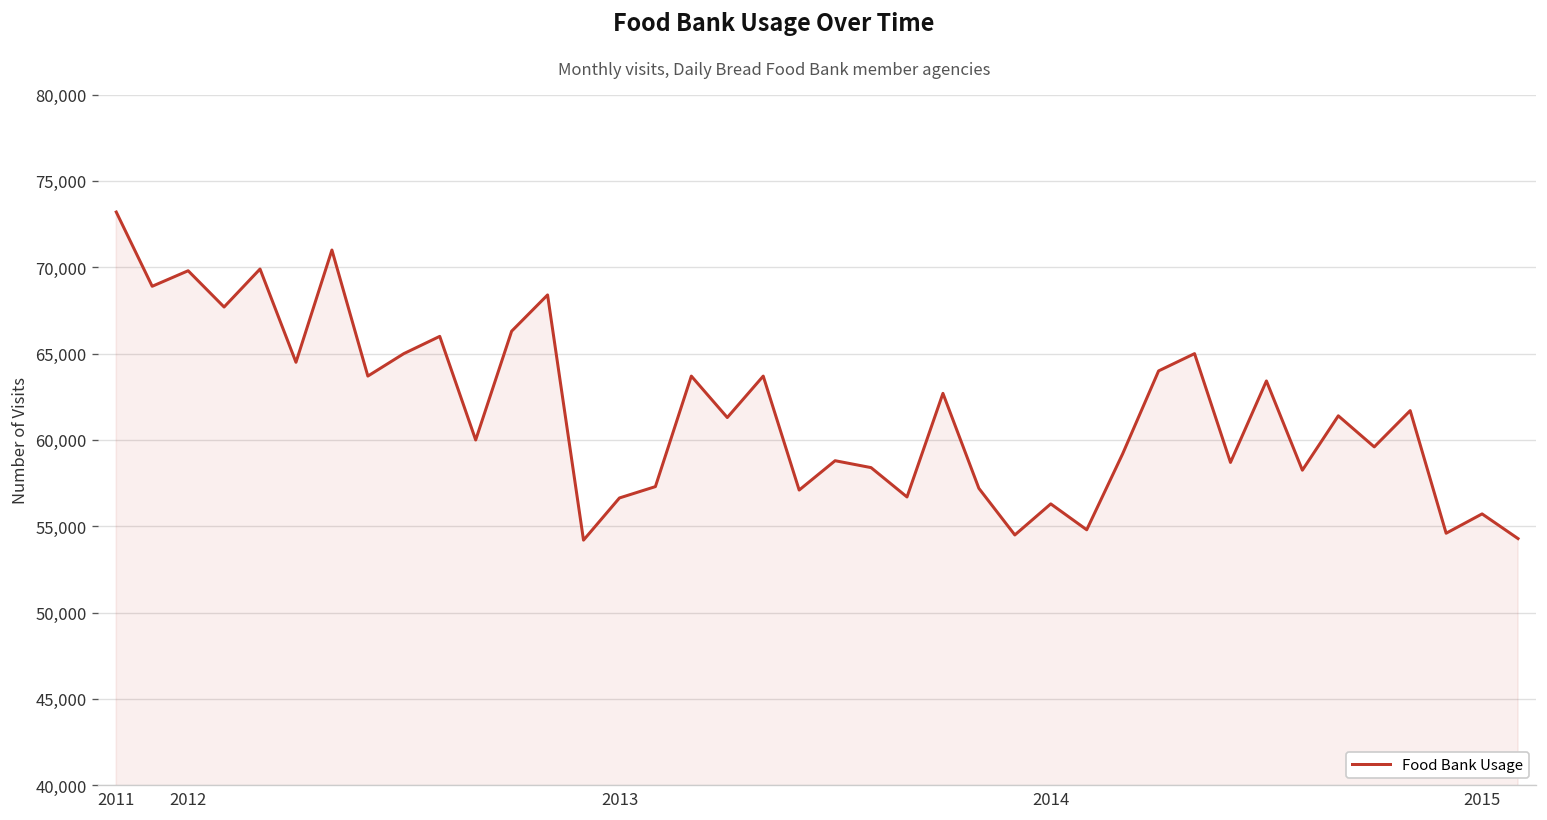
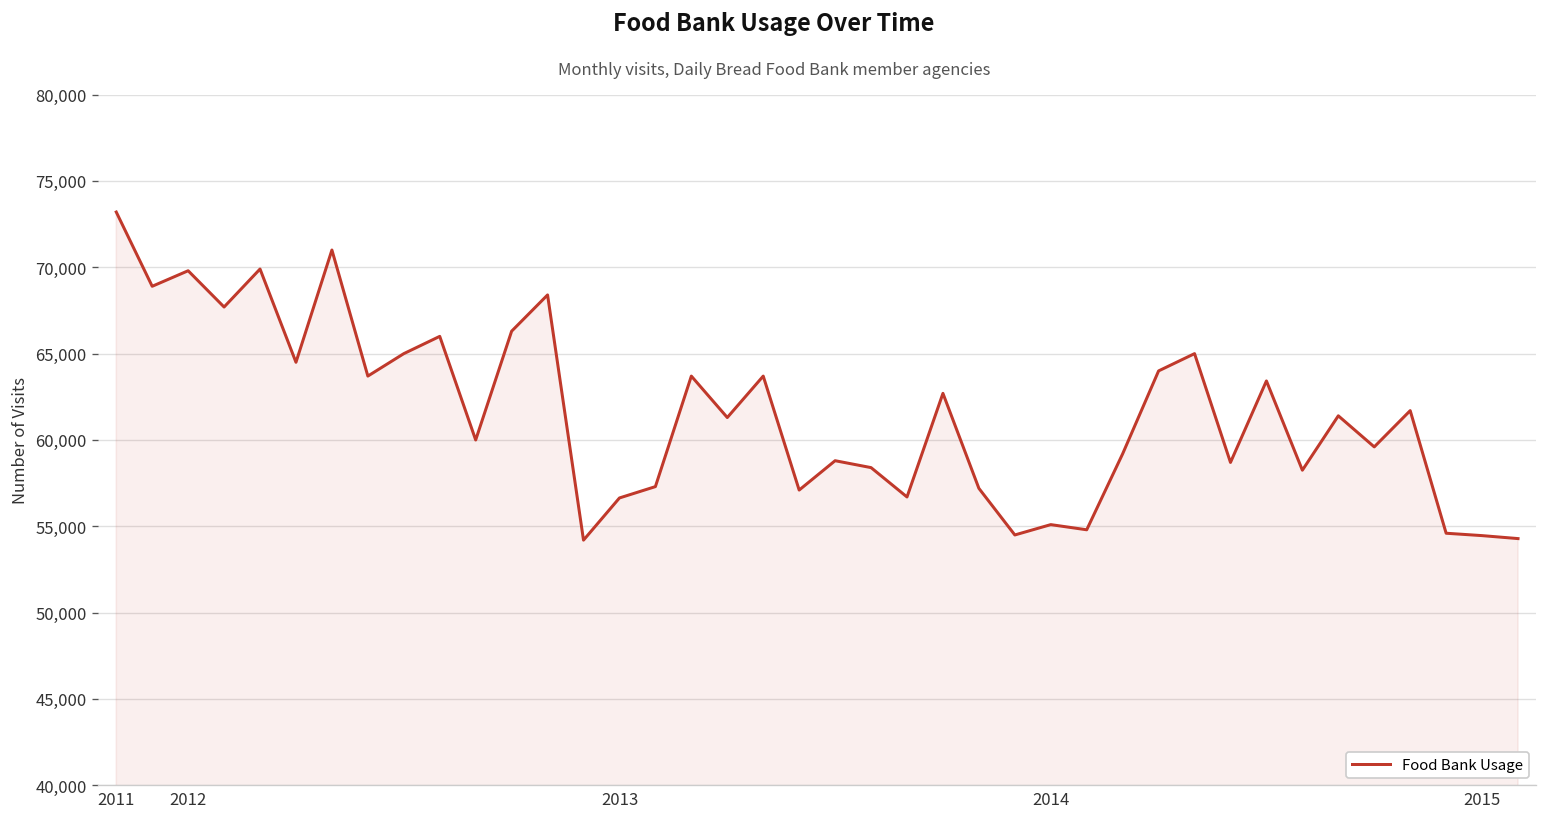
  {
    "2011": "73,200",
    "2012": "69,800",
    "2013": "56,600",
-   "2014": "56,300",
-   "2015": "55,700"
+   "2014": "55,100",
+   "2015": "54,500"
  }
